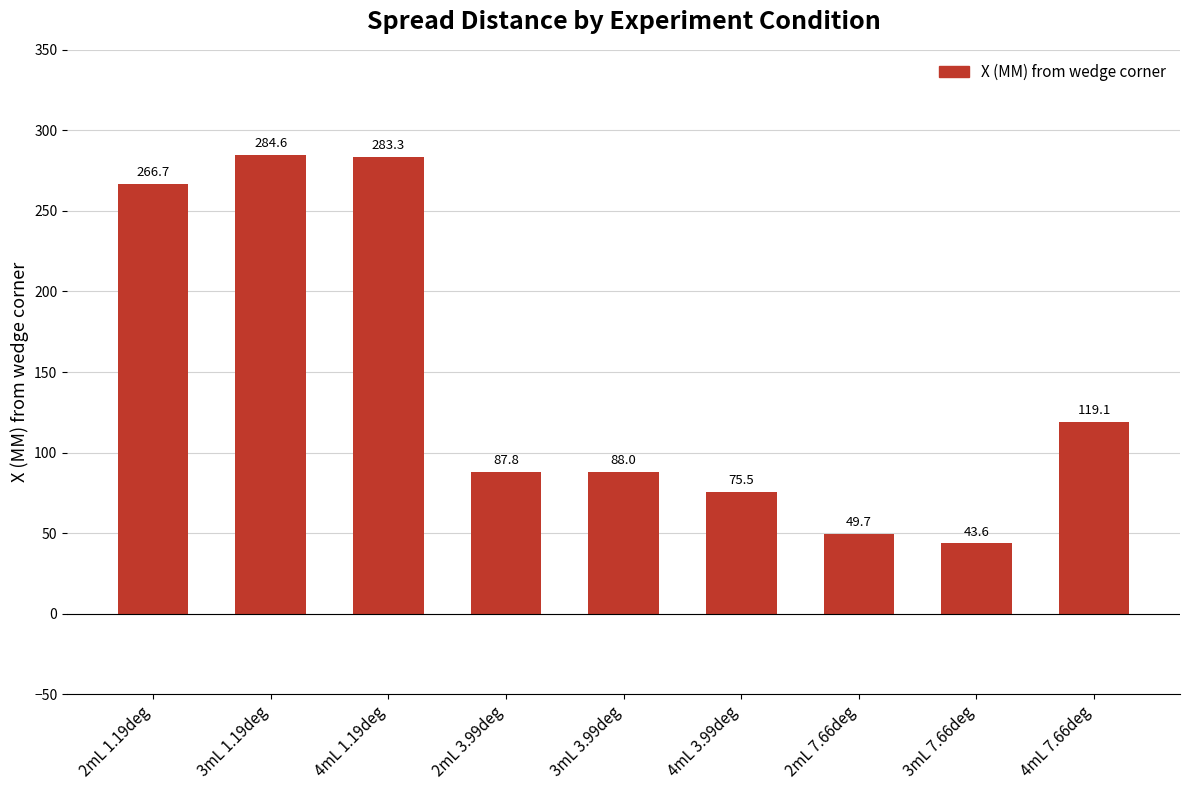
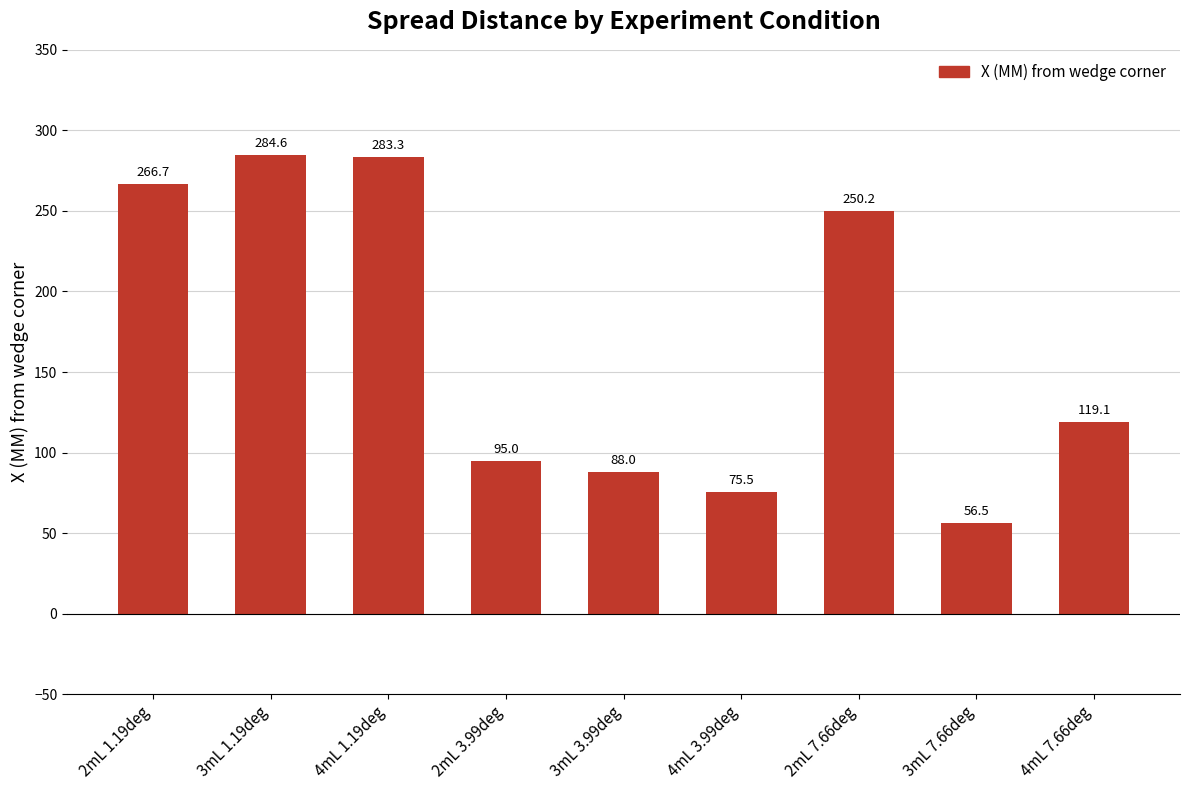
  {
    "2mL 1.19deg": 266.7,
    "3mL 1.19deg": 284.6,
    "4mL 1.19deg": 283.3,
-   "2mL 3.99deg": 87.8,
+   "2mL 3.99deg": 95.0,
    "3mL 3.99deg": 88.0,
    "4mL 3.99deg": 75.5,
-   "2mL 7.66deg": 49.7,
-   "3mL 7.66deg": 43.6,
+   "2mL 7.66deg": 250.2,
+   "3mL 7.66deg": 56.5,
    "4mL 7.66deg": 119.1
  }
